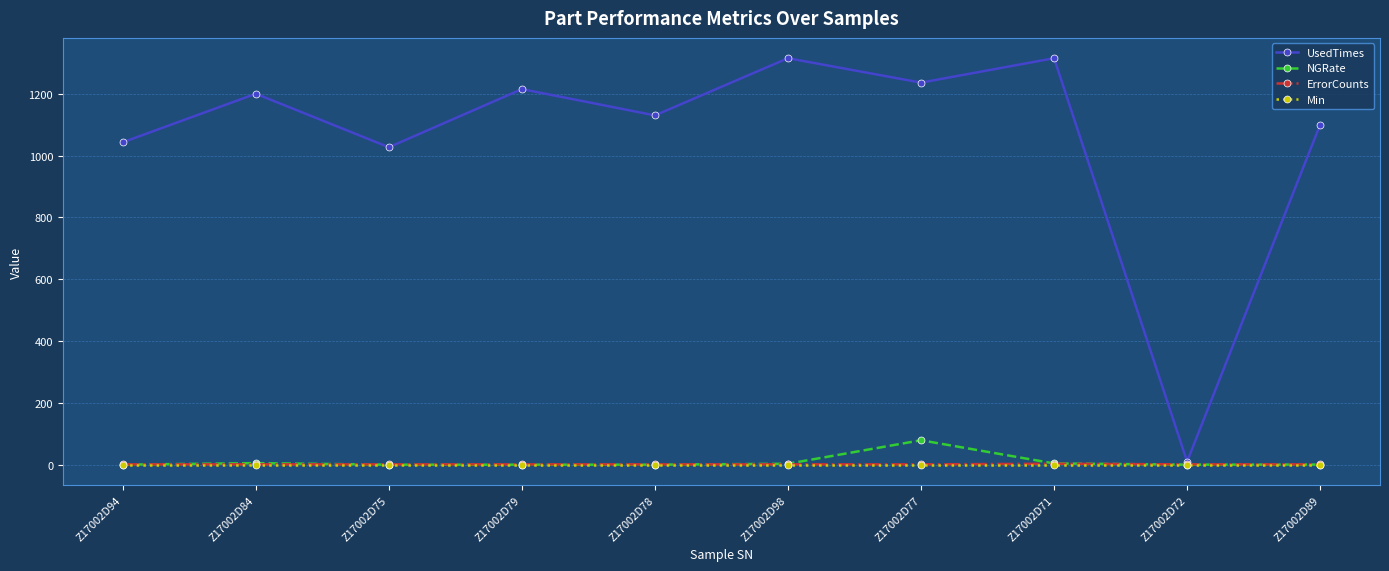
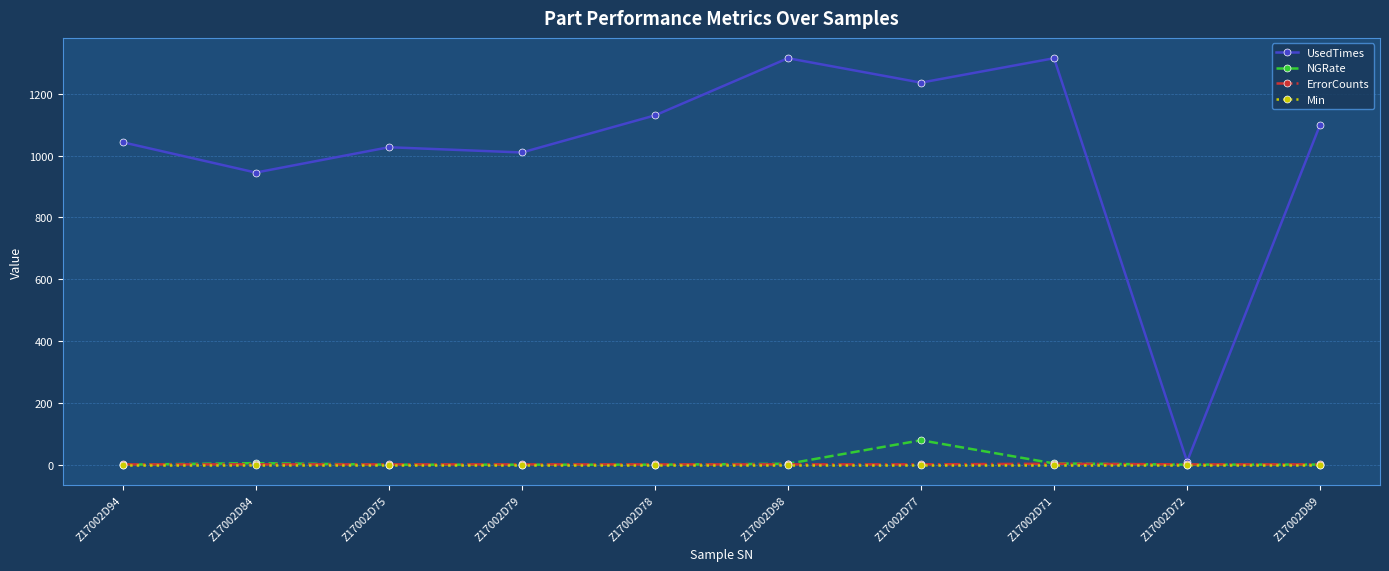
  {
    "UsedTimes": {
      "Z17002D94": 1040,
-     "Z17002D84": 1200,
+     "Z17002D84": 950,
      "Z17002D75": 1030,
-     "Z17002D79": 1220,
+     "Z17002D79": 1010,
      "Z17002D78": 1130,
      "Z17002D98": 1320,
      "Z17002D77": 1240,
      "Z17002D71": 1320,
      "Z17002D72": 10,
      "Z17002D89": 1100
    },
    "NGRate": {
      "Z17002D77": 80
    }
  }
